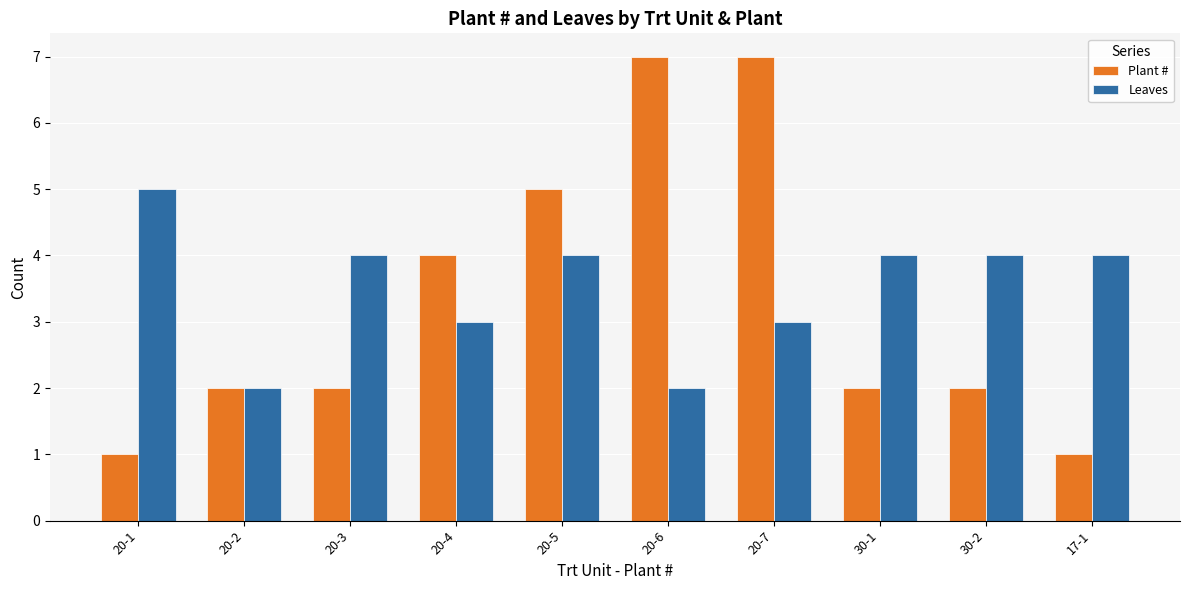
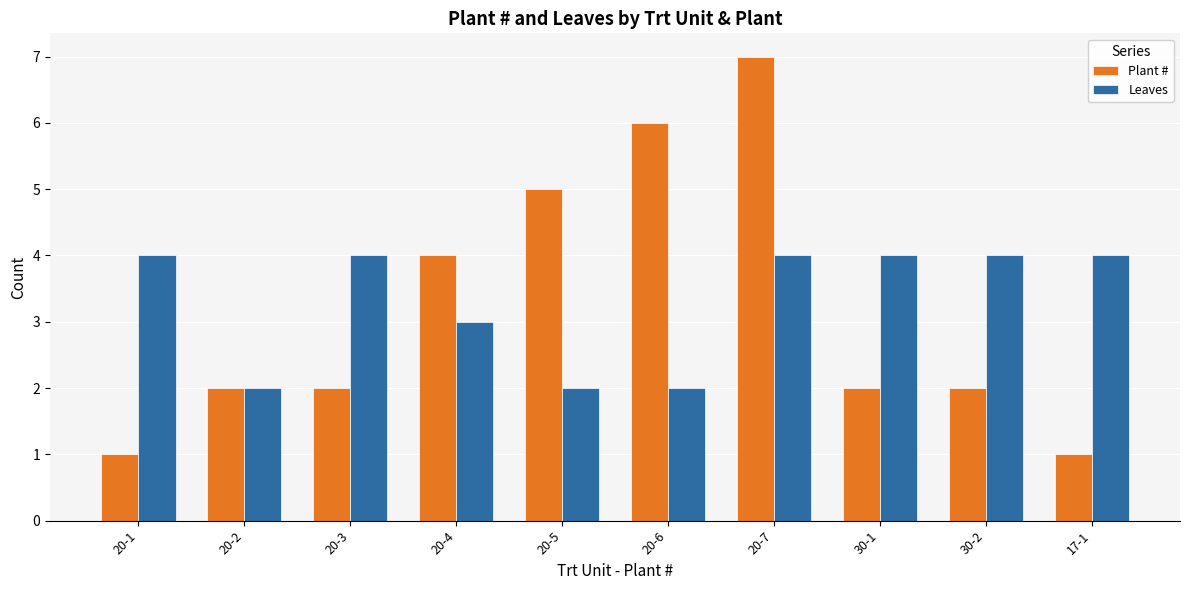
  {
    "Plant #": {
      "20-1": 1,
      "20-2": 2,
      "20-3": 2,
      "20-4": 4,
      "20-5": 5,
-     "20-6": 7,
+     "20-6": 6,
      "20-7": 7,
      "30-1": 2,
      "30-2": 2,
      "17-1": 1
    },
    "Leaves": {
-     "20-1": 5,
+     "20-1": 4,
      "20-2": 2,
      "20-3": 4,
      "20-4": 3,
-     "20-5": 4,
+     "20-5": 2,
      "20-6": 2,
-     "20-7": 3,
+     "20-7": 4,
      "30-1": 4,
      "30-2": 4,
      "17-1": 4
    }
  }
